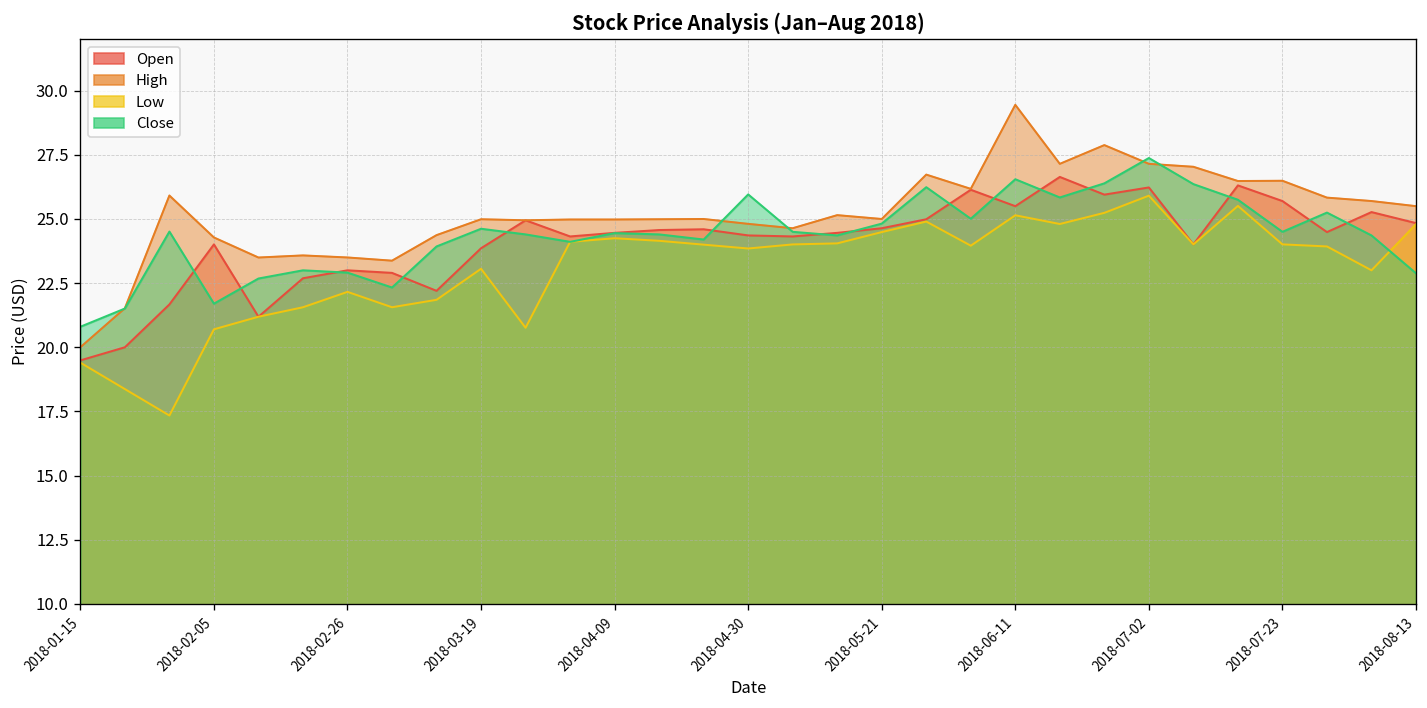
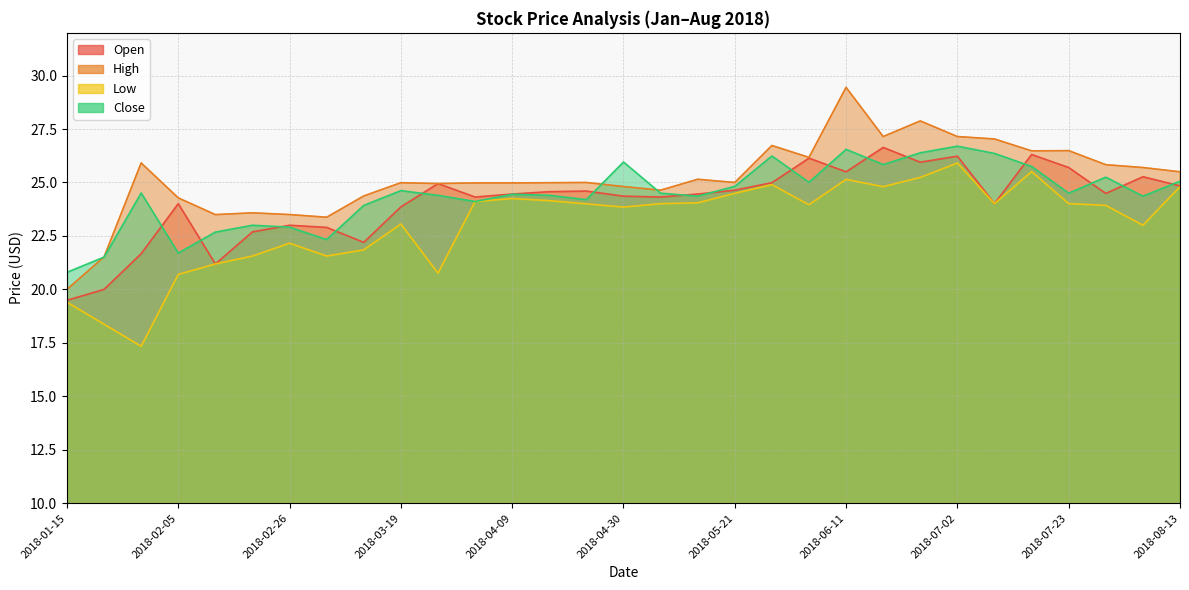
  {
    "Close": {
      "2018-01-15": 20.8,
      "2018-02-05": 21.7,
      "2018-03-19": 24.6,
      "2018-04-30": 26.0,
      "2018-05-21": 24.8,
      "2018-06-11": 26.5,
-     "2018-07-02": 27.4,
+     "2018-07-02": 26.7,
      "2018-07-23": 24.5,
-     "2018-08-13": 22.9
+     "2018-08-13": 25.1
    }
  }
